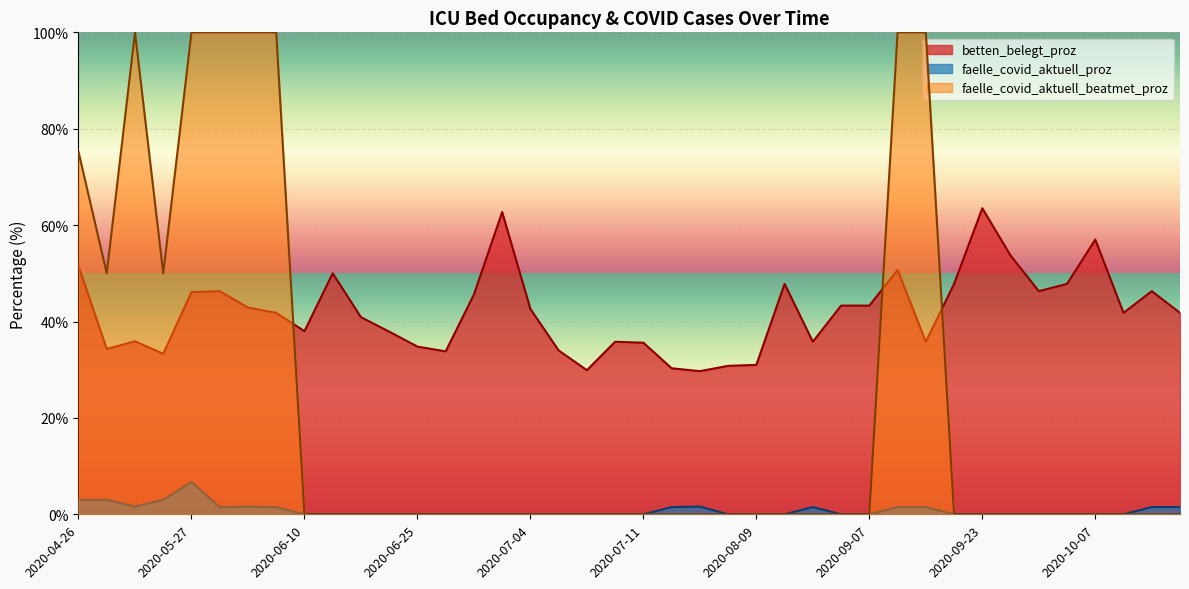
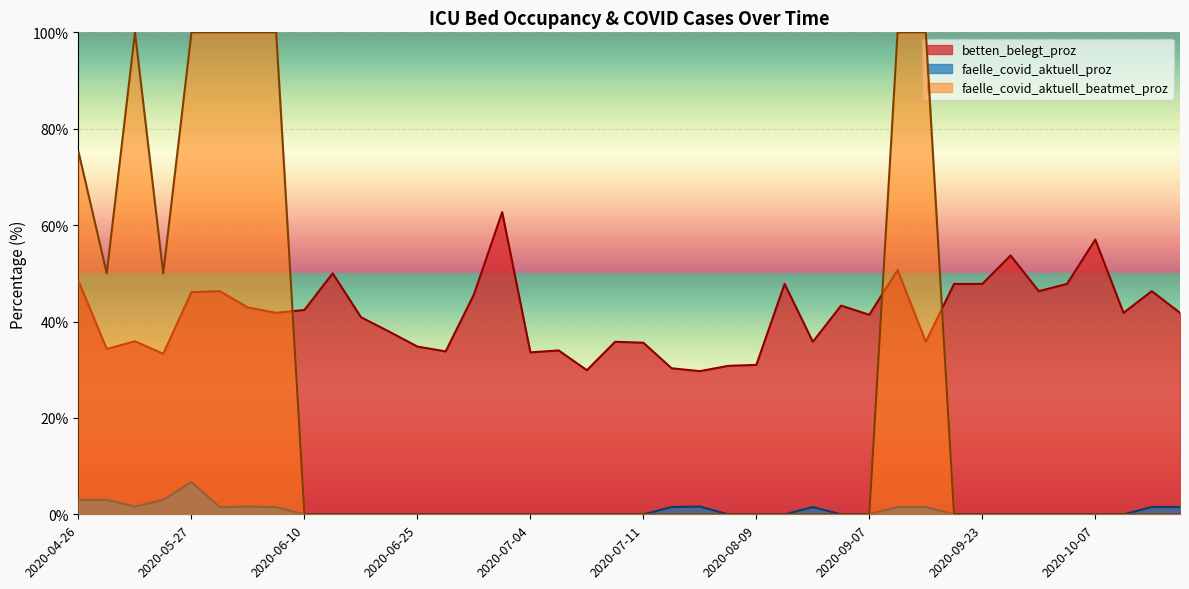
  {
    "betten_belegt_proz": {
-     "2020-04-26": "52%",
+     "2020-04-26": "48%",
      "2020-05-27": "46%",
-     "2020-06-10": "38%",
+     "2020-06-10": "42%",
      "2020-06-25": "35%",
-     "2020-07-04": "43%",
+     "2020-07-04": "34%",
      "2020-07-11": "36%",
      "2020-08-09": "31%",
-     "2020-09-07": "43%",
-     "2020-09-23": "64%",
+     "2020-09-07": "41%",
+     "2020-09-23": "48%",
      "2020-10-07": "57%"
    },
    "faelle_covid_aktuell_proz": {
      "2020-04-26": "3%",
      "2020-05-27": "7%"
    },
    "faelle_covid_aktuell_beatmet_proz": {
      "2020-04-26": "75%",
      "2020-05-27": "100%"
    }
  }
